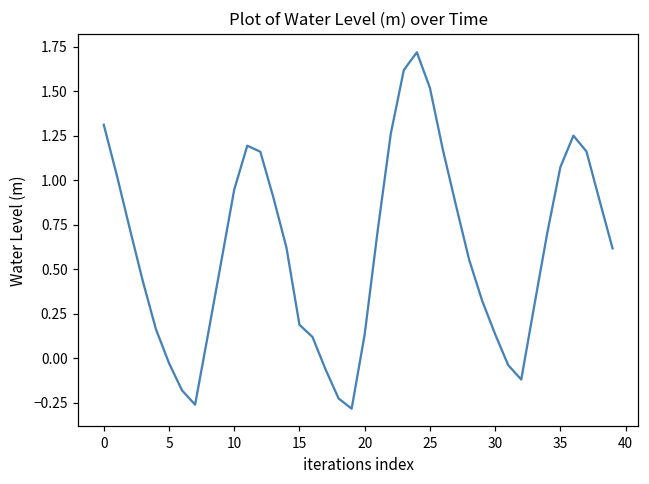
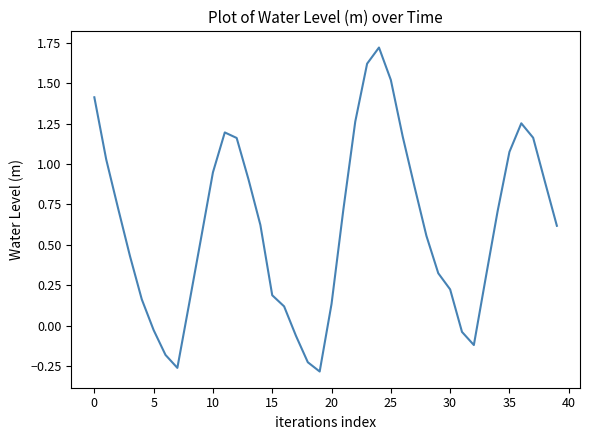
  {
-   "0": 1.31,
+   "0": 1.41,
    "5": -0.03,
    "10": 0.95,
    "15": 0.19,
    "20": 0.13,
    "25": 1.52,
-   "30": 0.14,
+   "30": 0.22,
    "35": 1.07
  }
